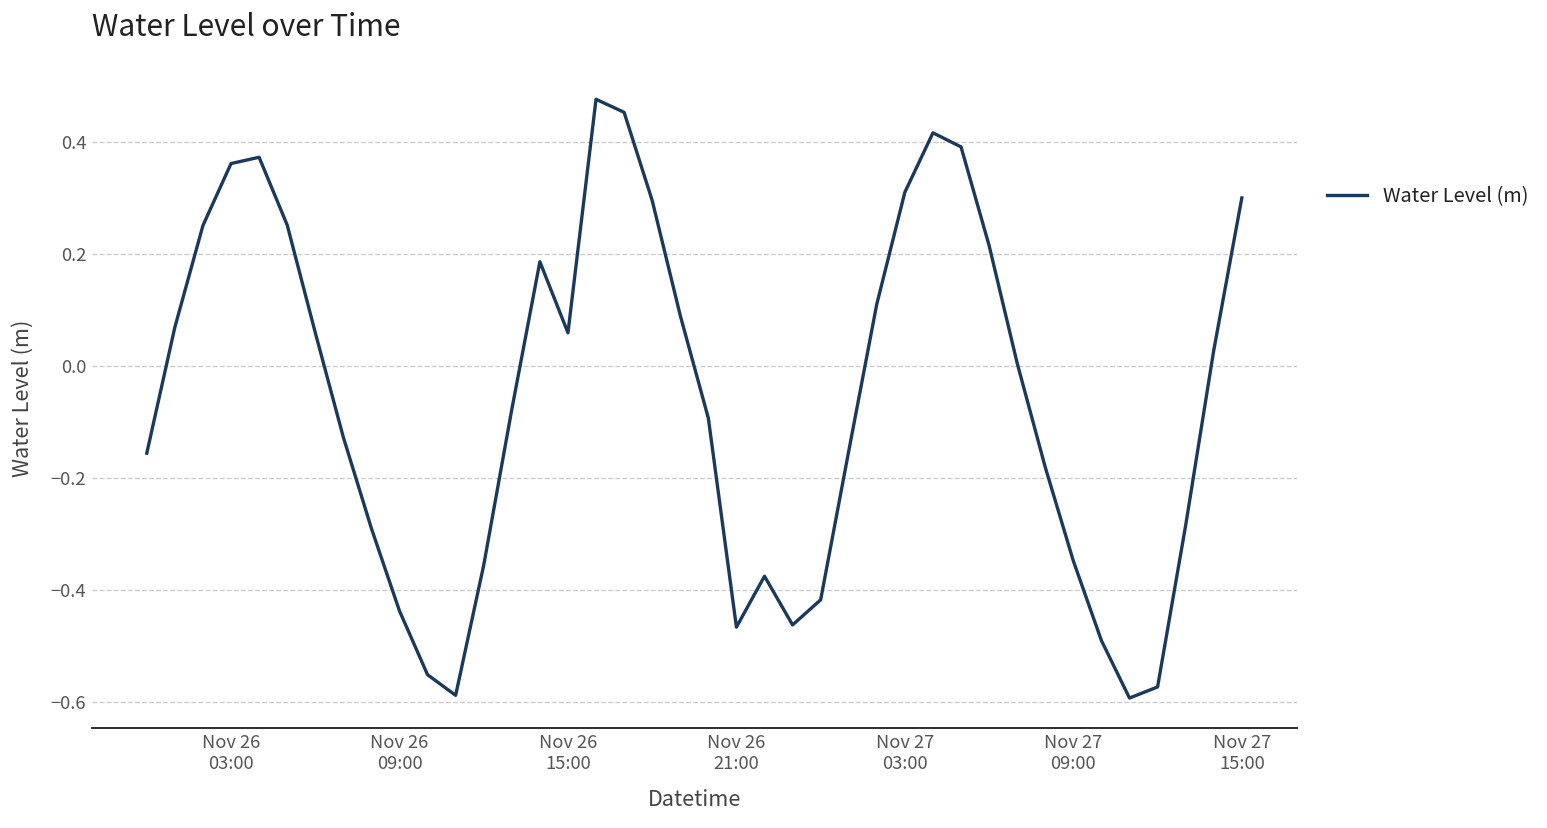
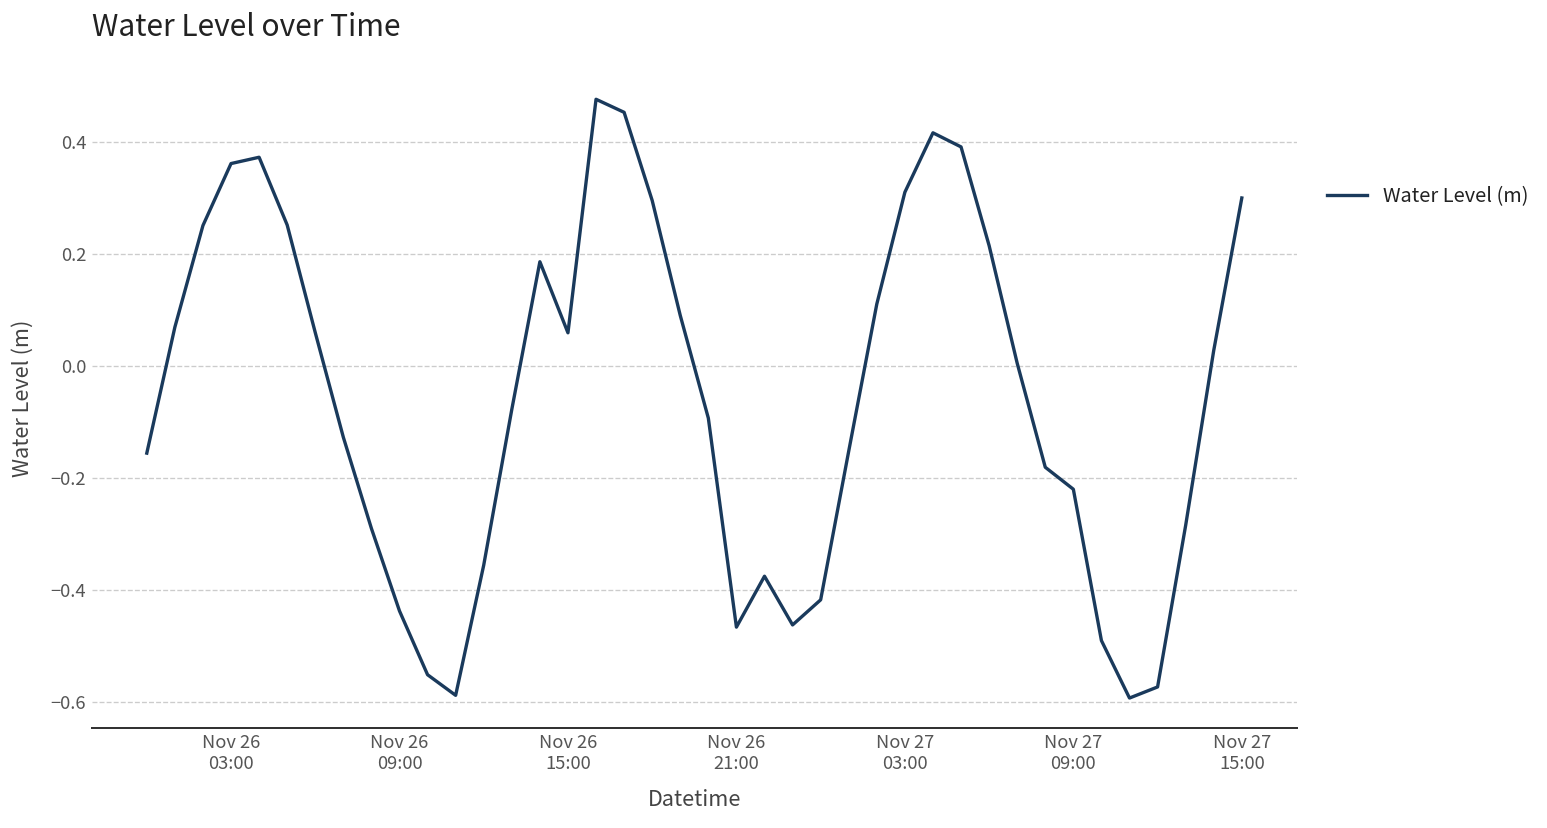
  {
    "Nov 26 03:00": 0.36,
    "Nov 26 09:00": -0.44,
    "Nov 26 15:00": 0.06,
    "Nov 26 21:00": -0.47,
    "Nov 27 03:00": 0.31,
-   "Nov 27 09:00": -0.35,
+   "Nov 27 09:00": -0.22,
    "Nov 27 15:00": 0.30
  }
